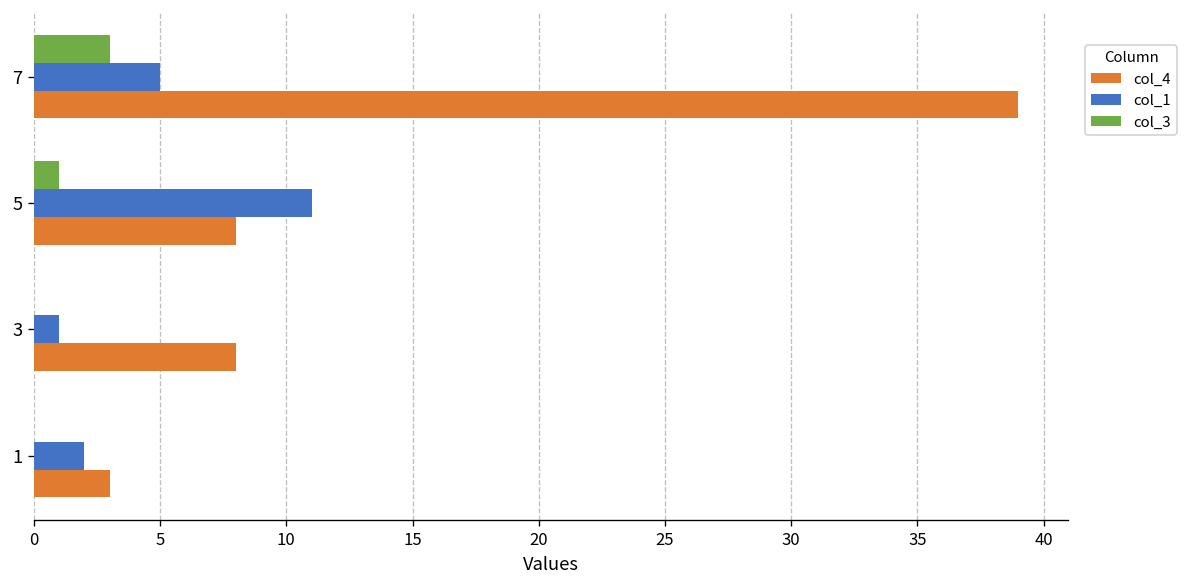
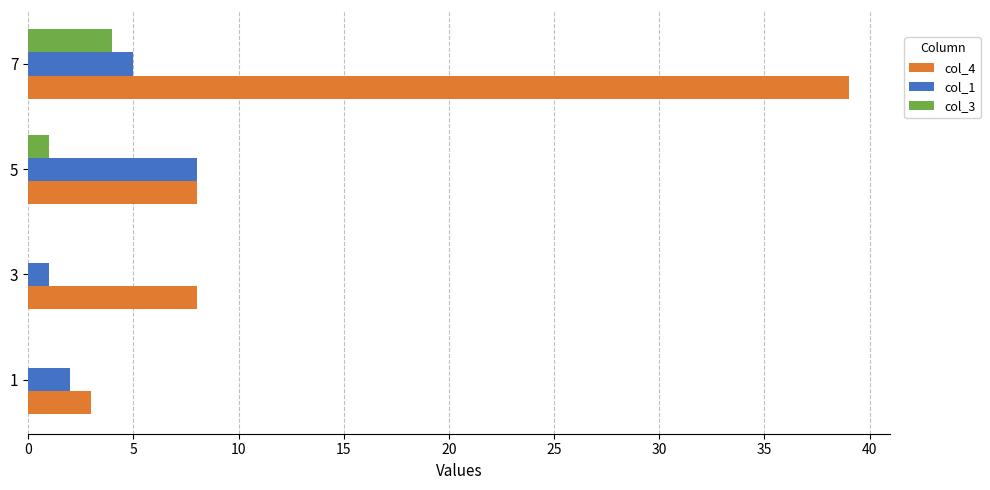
  {
    "col_4": {
      "7": 39,
      "5": 8,
      "3": 8,
      "1": 3
    },
    "col_1": {
      "7": 5,
-     "5": 11,
+     "5": 8,
      "3": 1,
      "1": 2
    },
    "col_3": {
-     "7": 3,
+     "7": 4,
      "5": 1,
      "3": 0,
      "1": 0
    }
  }
